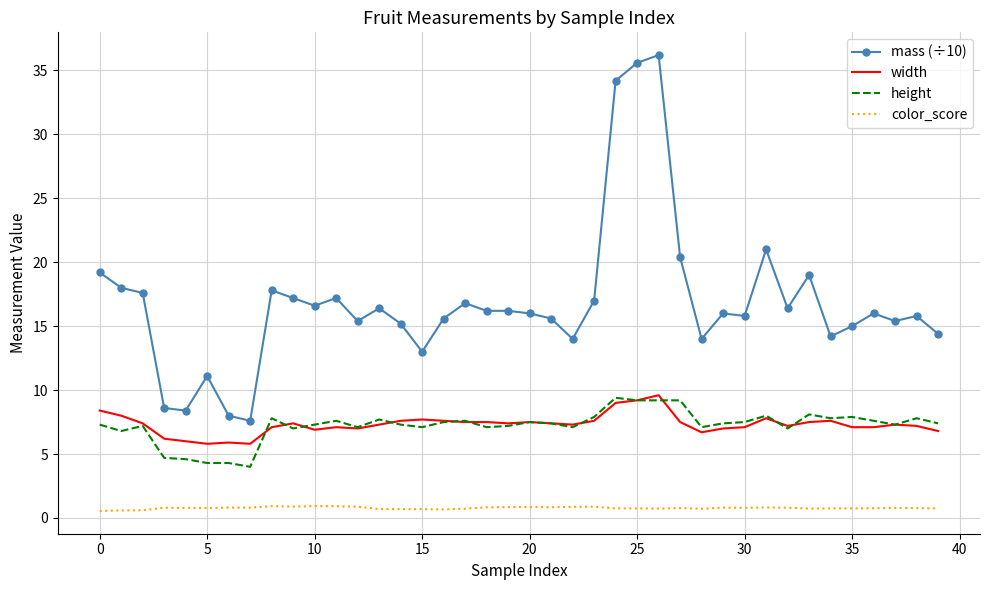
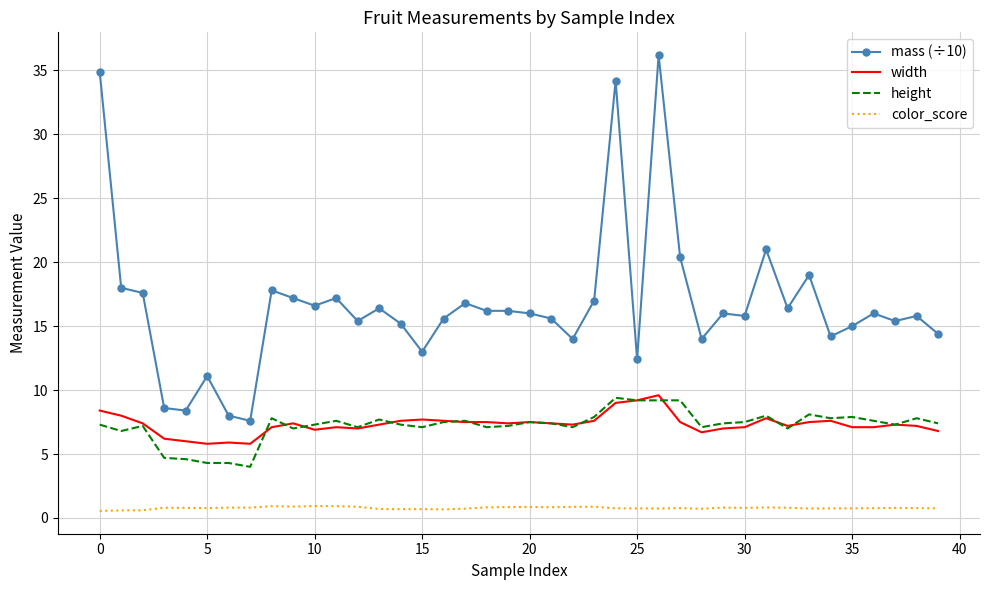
  {
    "mass (÷10)": {
-     "0": 19.2,
+     "0": 34.9,
      "5": 11.1,
      "10": 16.6,
      "15": 13.0,
      "20": 16.0,
-     "25": 35.6,
+     "25": 12.4,
      "30": 15.8,
      "35": 15.0
    },
    "width": {
      "0": 8.4,
      "5": 5.8,
      "10": 6.9,
      "15": 7.7,
      "30": 7.1,
      "35": 7.1
    },
    "height": {
      "0": 7.3,
      "5": 4.3,
      "10": 7.3,
      "15": 7.1,
      "30": 7.5,
      "35": 7.9
    },
    "color_score": {
      "0": 0.6,
      "5": 0.8,
      "10": 0.9,
      "15": 0.7,
      "20": 0.9,
      "25": 0.8,
      "30": 0.8,
      "35": 0.8
    }
  }
